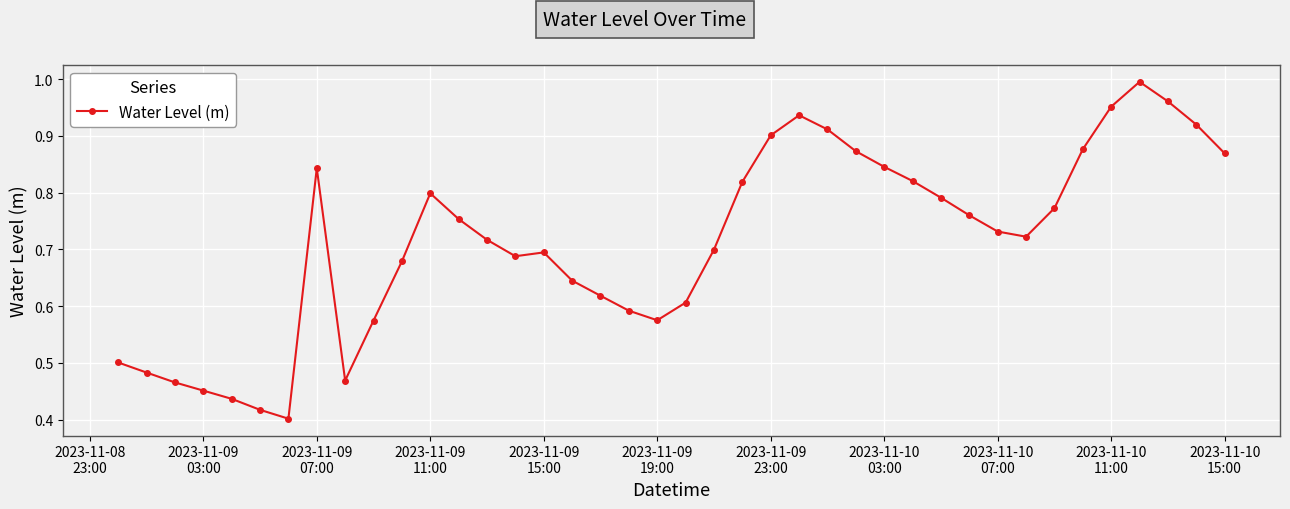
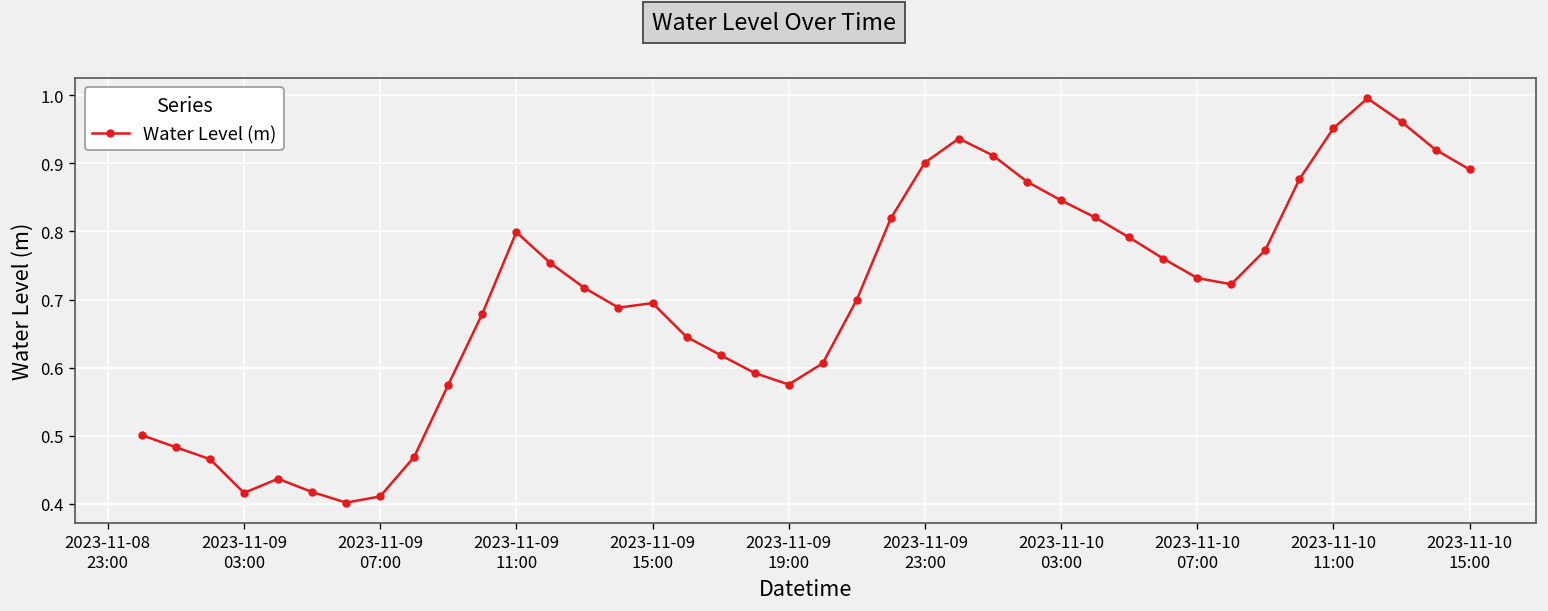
  {
-   "2023-11-09 03:00": 0.45,
-   "2023-11-09 07:00": 0.84,
+   "2023-11-09 03:00": 0.42,
+   "2023-11-09 07:00": 0.41,
    "2023-11-09 11:00": 0.80,
    "2023-11-09 15:00": 0.69,
    "2023-11-09 19:00": 0.58,
    "2023-11-09 23:00": 0.90,
    "2023-11-10 03:00": 0.85,
    "2023-11-10 07:00": 0.73,
    "2023-11-10 11:00": 0.95,
-   "2023-11-10 15:00": 0.87
+   "2023-11-10 15:00": 0.89
  }
